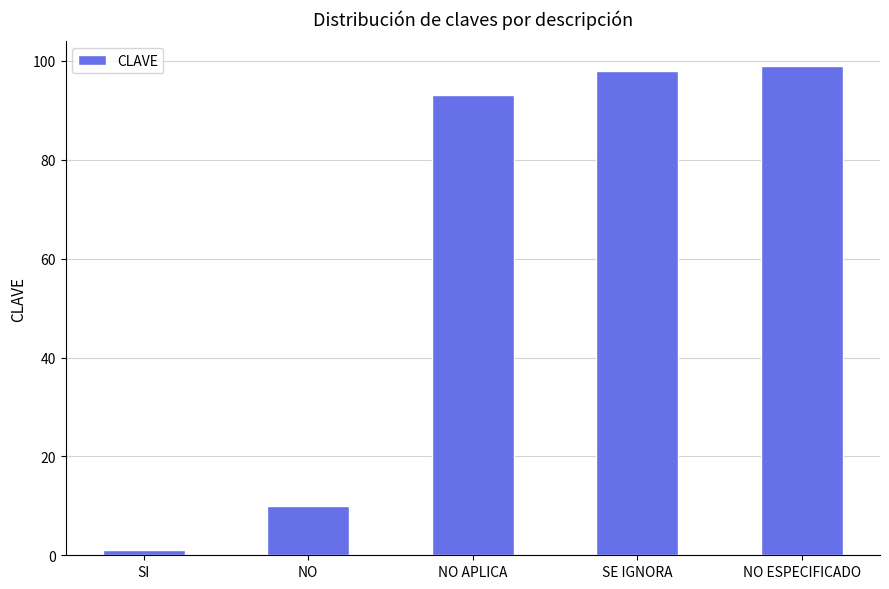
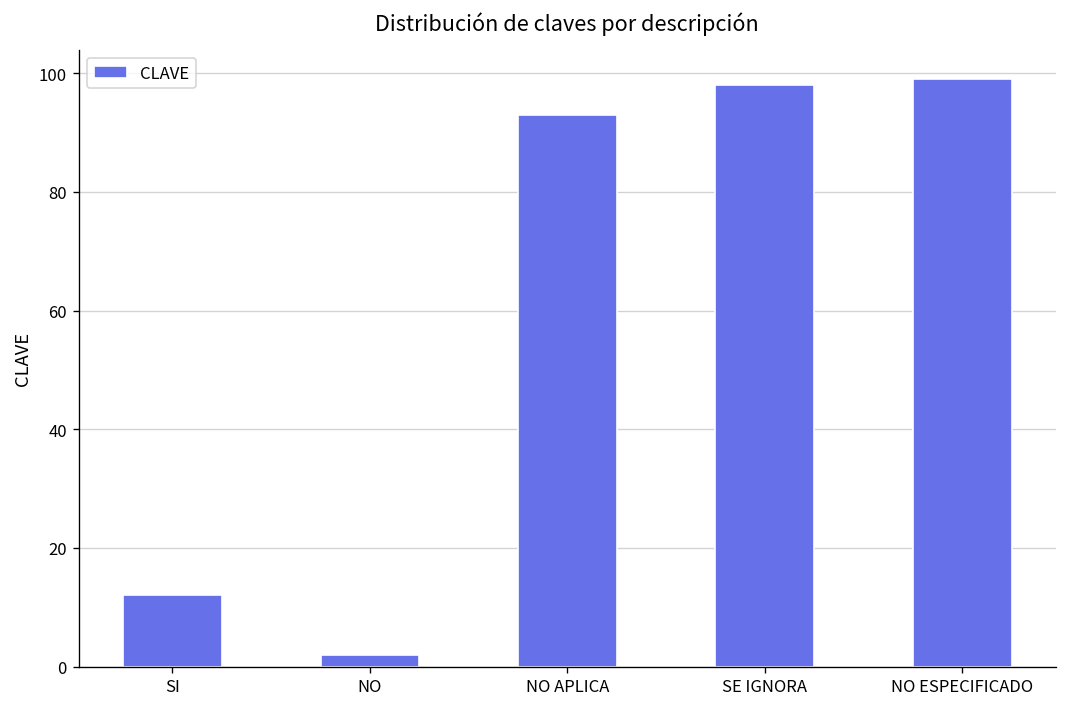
  {
-   "SI": 1,
-   "NO": 10,
+   "SI": 12,
+   "NO": 2,
    "NO APLICA": 93,
    "SE IGNORA": 98,
    "NO ESPECIFICADO": 99
  }
